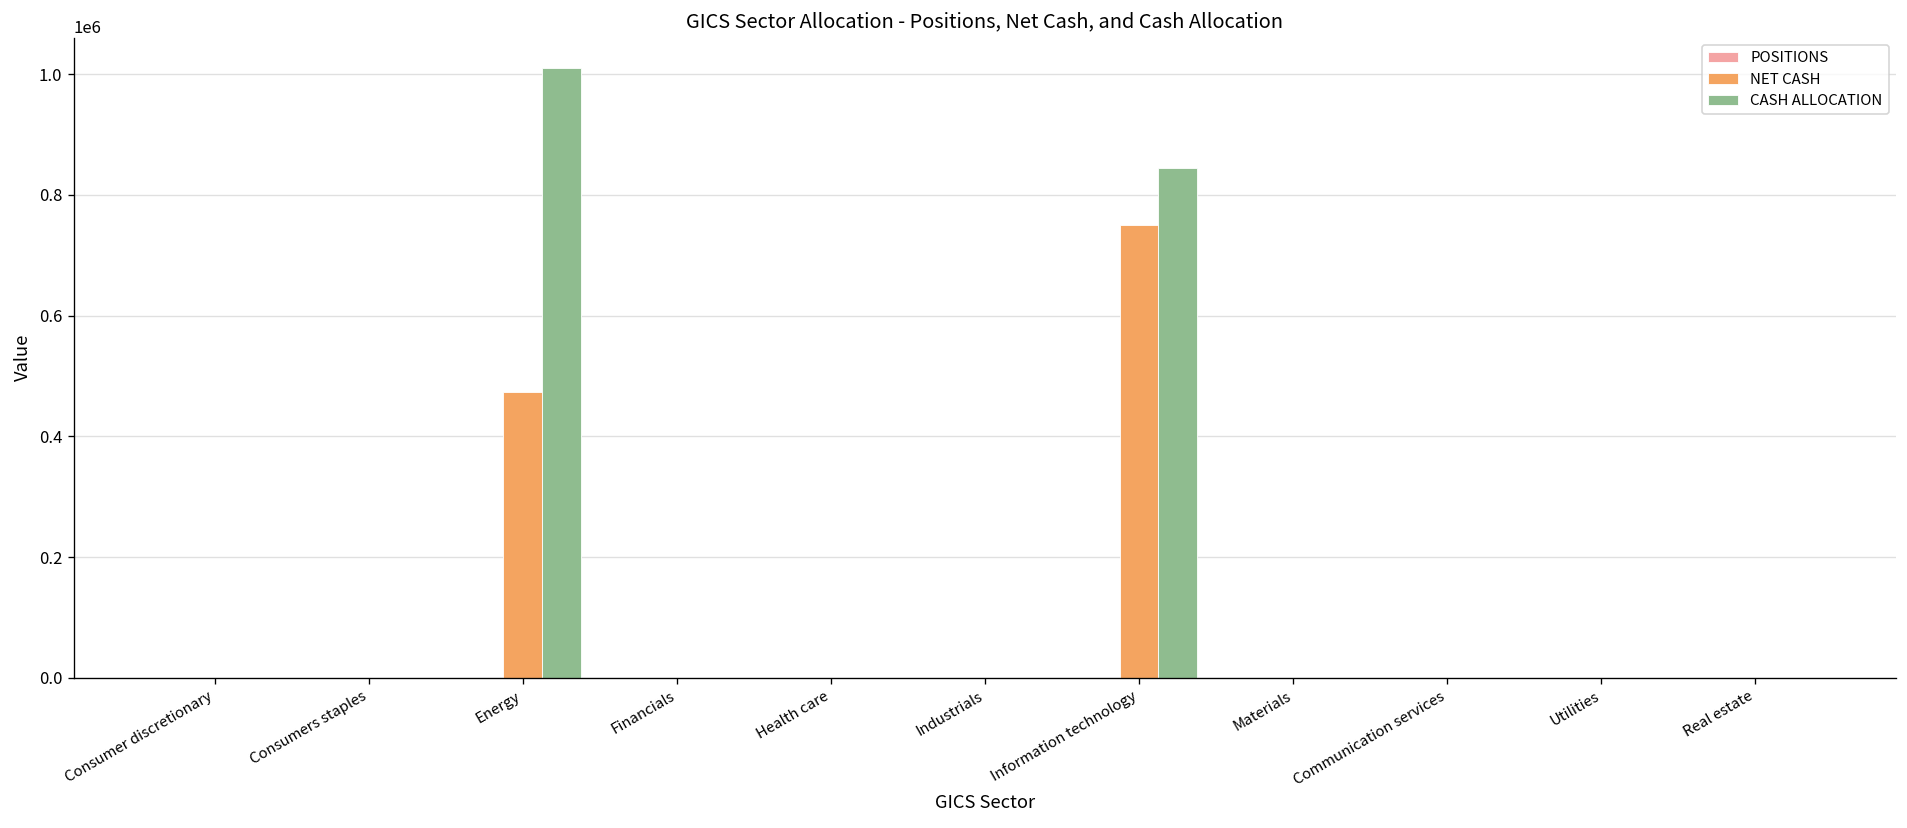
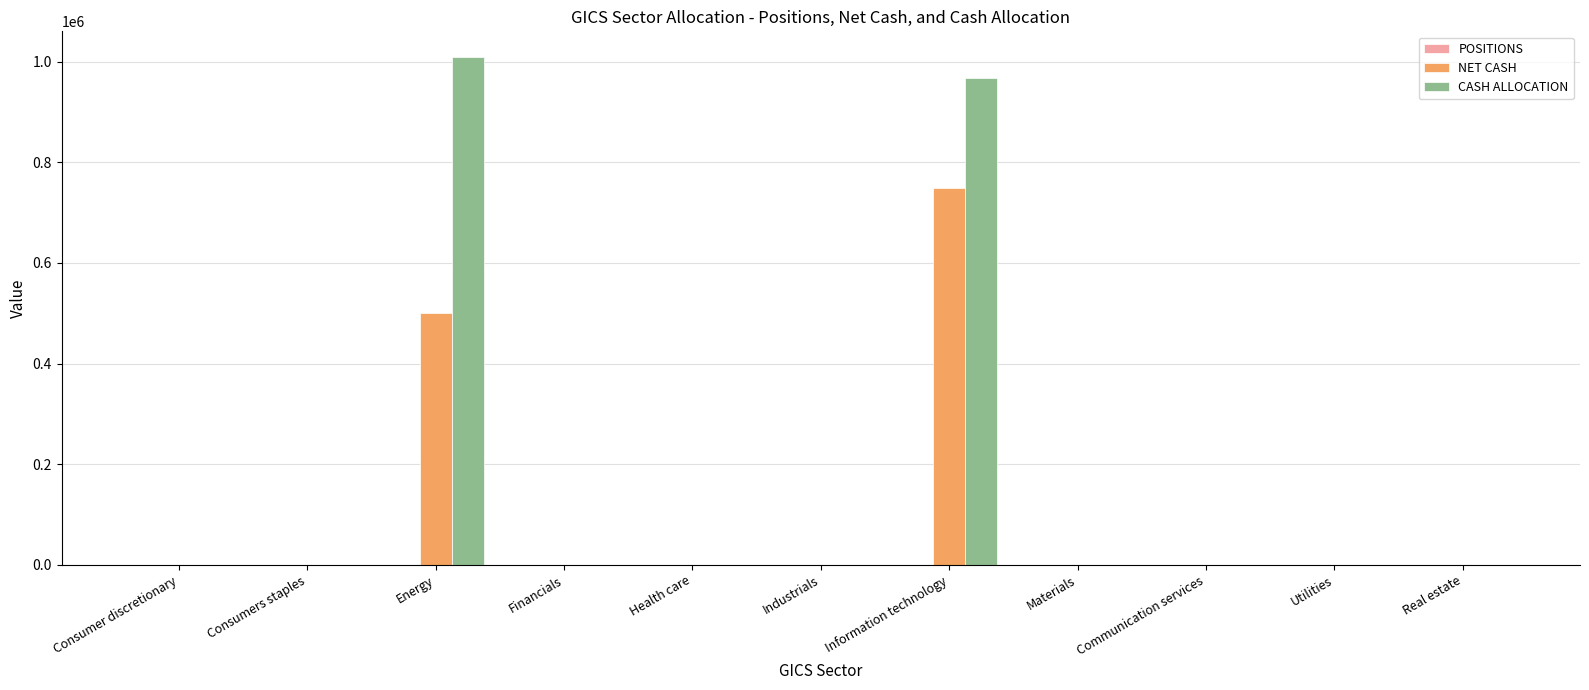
  {
    "POSITIONS": {
      "Consumer discretionary": 0,
      "Consumers staples": 0,
      "Financials": 0,
      "Health care": 0,
      "Industrials": 0,
      "Materials": 0,
      "Communication services": 0,
      "Utilities": 0,
      "Real estate": 0
    },
    "NET CASH": {
      "Consumer discretionary": 0,
      "Consumers staples": 0,
-     "Energy": 470000,
+     "Energy": 500000,
      "Financials": 0,
      "Health care": 0,
      "Industrials": 0,
      "Information technology": 750000,
      "Materials": 0,
      "Communication services": 0,
      "Utilities": 0,
      "Real estate": 0
    },
    "CASH ALLOCATION": {
      "Consumer discretionary": 0,
      "Consumers staples": 0,
      "Energy": 1010000,
      "Financials": 0,
      "Health care": 0,
      "Industrials": 0,
-     "Information technology": 850000,
+     "Information technology": 970000,
      "Materials": 0,
      "Communication services": 0,
      "Utilities": 0,
      "Real estate": 0
    }
  }
